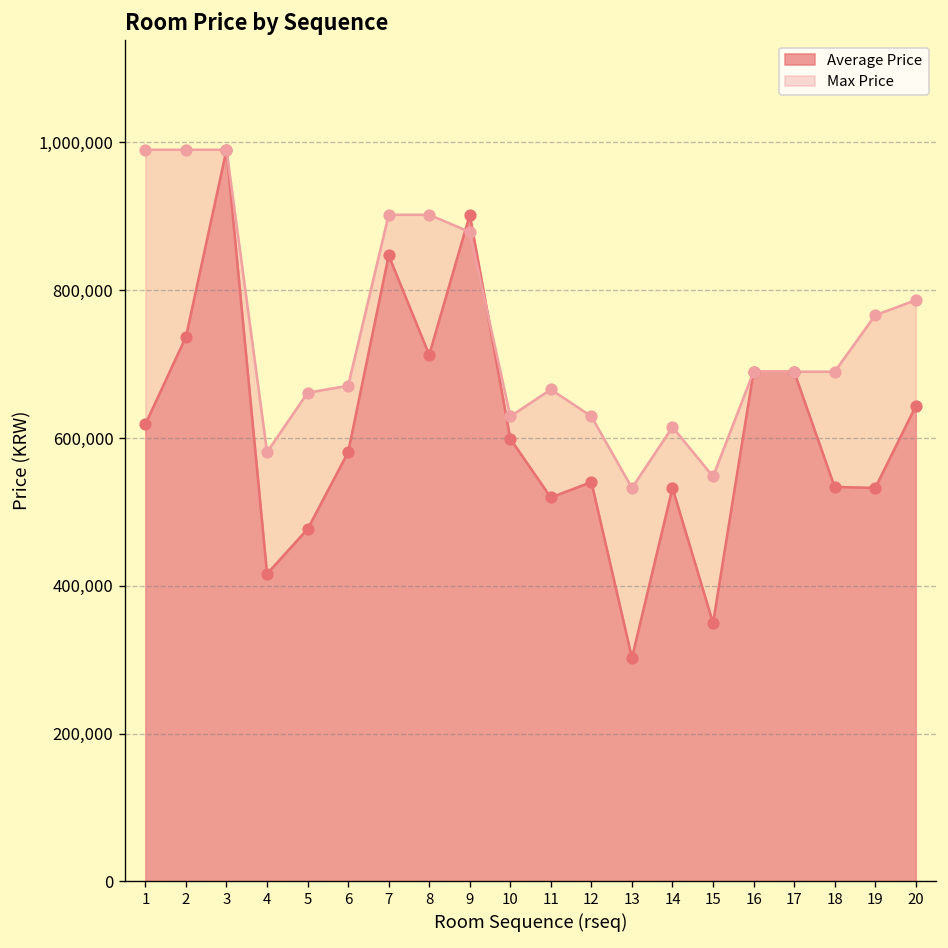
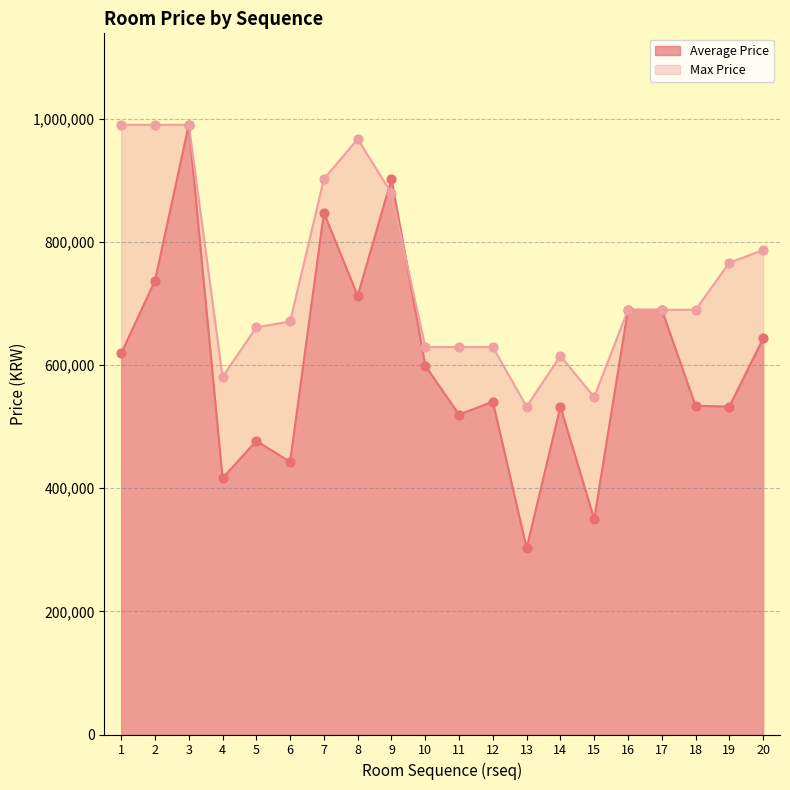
  {
    "Average Price": {
      "1": "620,000",
      "2": "740,000",
      "4": "420,000",
      "5": "480,000",
-     "6": "580,000",
+     "6": "440,000",
      "7": "850,000",
      "8": "710,000",
      "9": "900,000",
      "10": "600,000",
      "11": "520,000",
      "12": "540,000",
      "13": "300,000",
      "14": "530,000",
      "15": "350,000",
      "18": "530,000",
      "19": "530,000",
      "20": "640,000"
    },
    "Max Price": {
      "1": "990,000",
      "2": "990,000",
      "4": "580,000",
      "5": "660,000",
      "6": "670,000",
      "7": "900,000",
-     "8": "900,000",
+     "8": "970,000",
      "9": "880,000",
      "10": "630,000",
-     "11": "670,000",
+     "11": "630,000",
      "12": "630,000",
      "13": "530,000",
      "14": "610,000",
      "15": "550,000",
      "18": "690,000",
      "19": "770,000",
      "20": "790,000"
    }
  }
